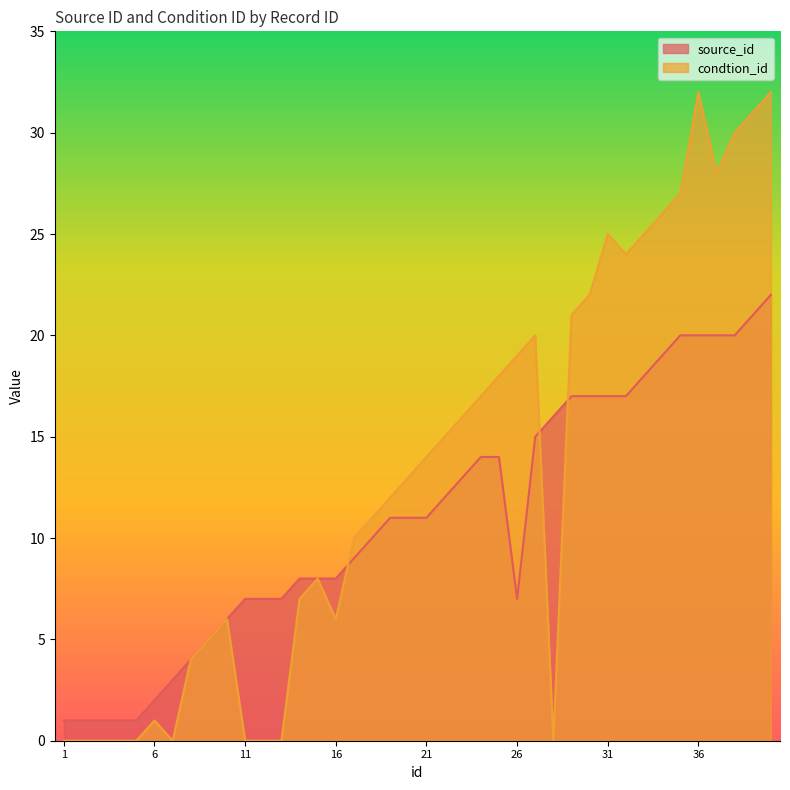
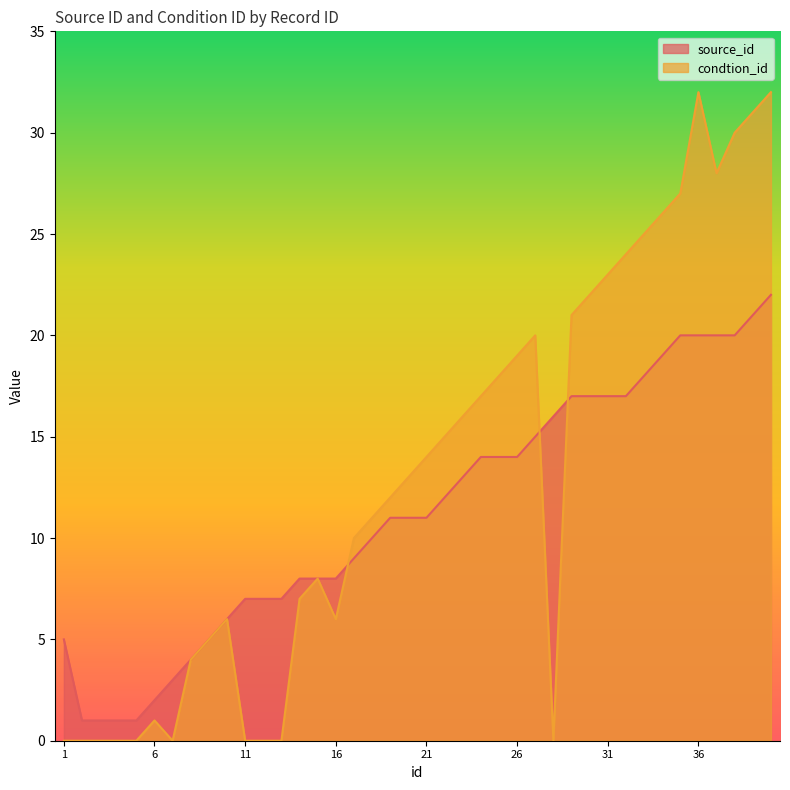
  {
    "source_id": {
-     "1": 1,
+     "1": 5,
      "6": 2,
      "11": 7,
      "16": 8,
      "21": 11,
-     "26": 7,
+     "26": 14,
      "31": 17,
      "36": 20
    },
    "condtion_id": {
      "1": 0,
      "6": 1,
      "11": 0,
      "16": 6,
      "21": 14,
      "26": 19,
-     "31": 25,
+     "31": 23,
      "36": 32
    }
  }
